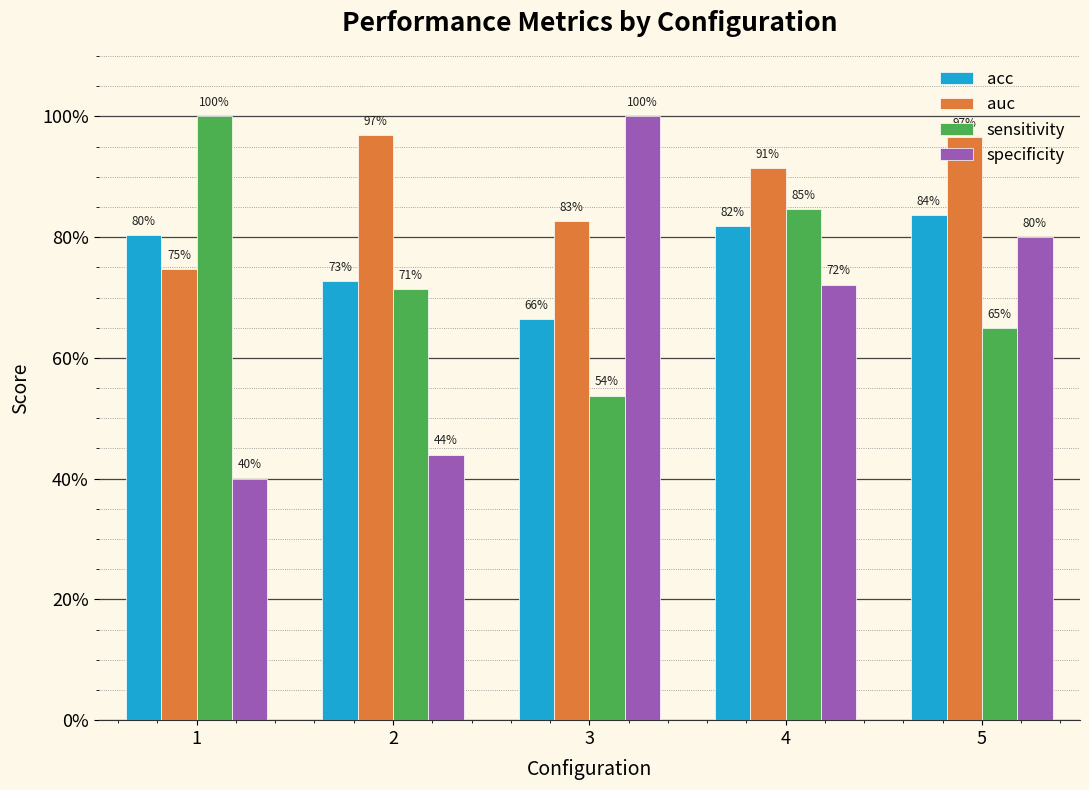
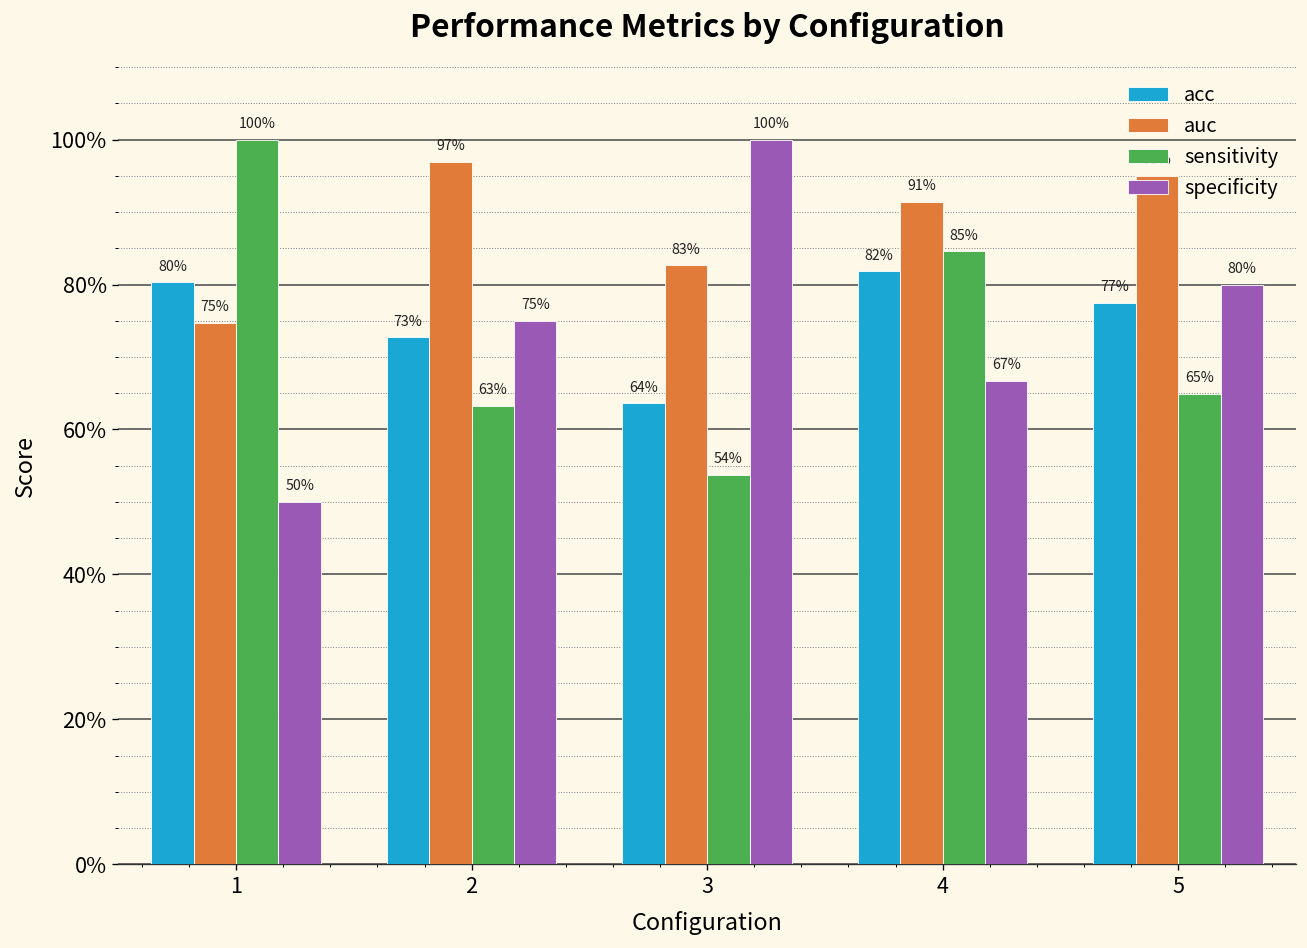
  {
    "acc": {
      "1": "80%",
      "2": "73%",
-     "3": "66%",
+     "3": "64%",
      "4": "82%",
-     "5": "84%"
+     "5": "77%"
    },
    "auc": {
      "1": "75%",
      "2": "97%",
      "3": "83%",
      "4": "91%",
-     "5": "97%"
+     "5": "95%"
    },
    "sensitivity": {
      "1": "100%",
-     "2": "71%",
+     "2": "63%",
      "3": "54%",
      "4": "85%",
      "5": "65%"
    },
    "specificity": {
-     "1": "40%",
-     "2": "44%",
+     "1": "50%",
+     "2": "75%",
      "3": "100%",
-     "4": "72%",
+     "4": "67%",
      "5": "80%"
    }
  }
